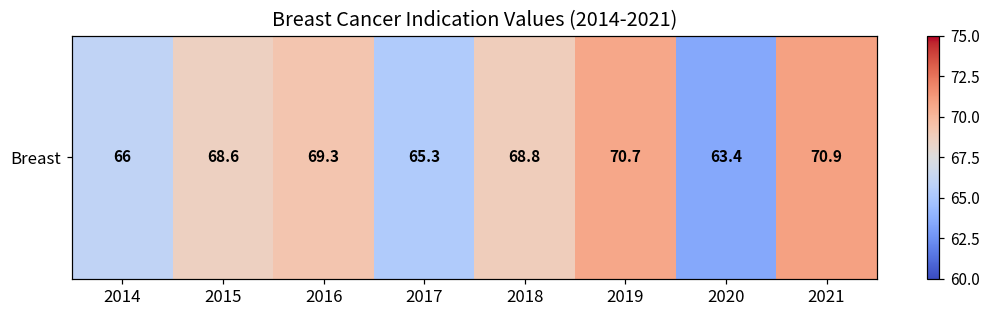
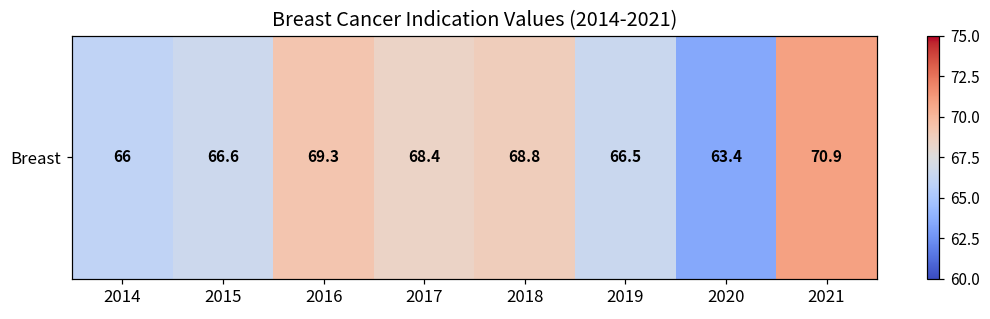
  {
    "Breast": {
      "2014": 66,
-     "2015": 68.6,
+     "2015": 66.6,
      "2016": 69.3,
-     "2017": 65.3,
+     "2017": 68.4,
      "2018": 68.8,
-     "2019": 70.7,
+     "2019": 66.5,
      "2020": 63.4,
      "2021": 70.9
    }
  }
